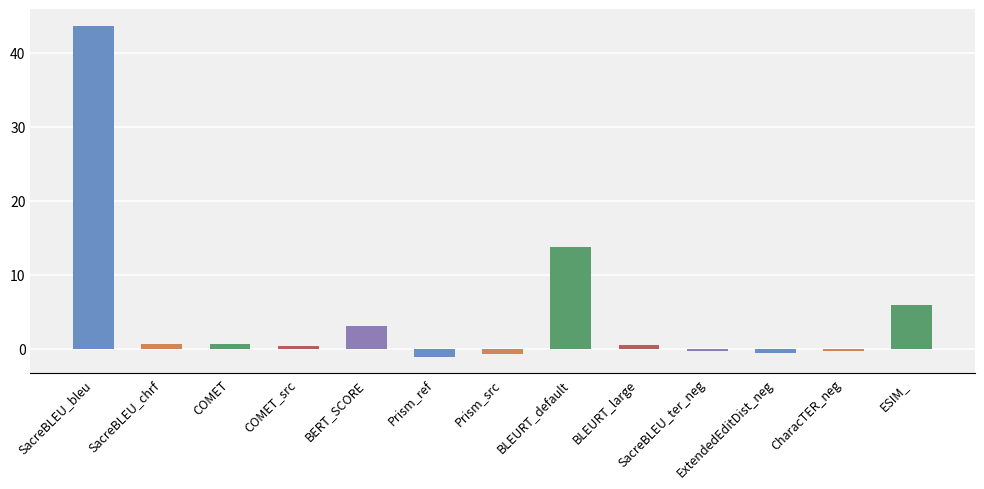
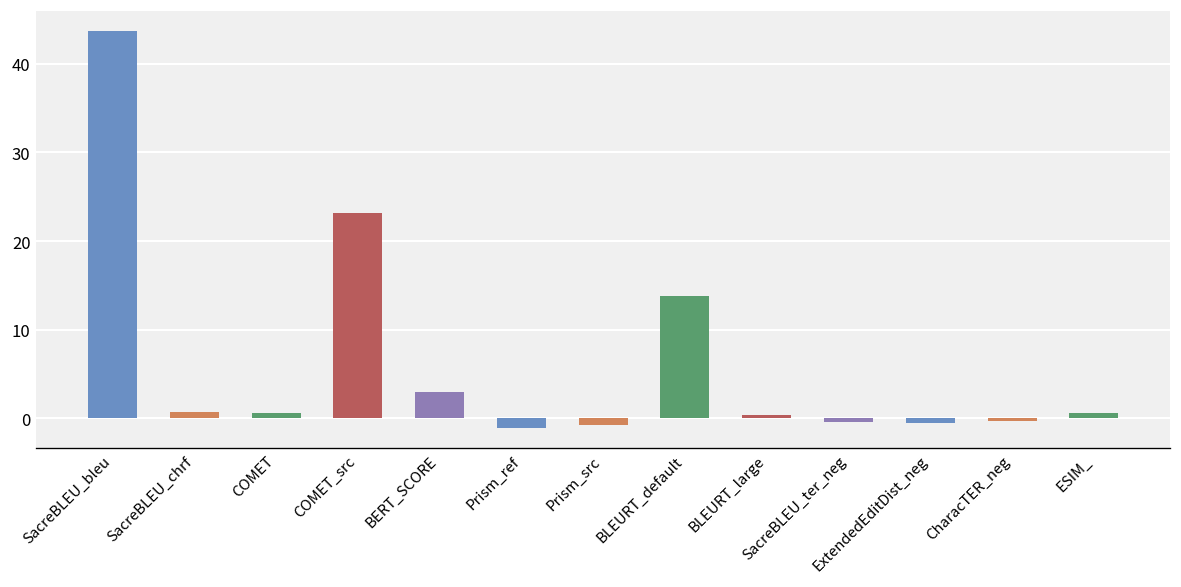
  {
    "SacreBLEU_bleu": 44,
    "SacreBLEU_chrf": 1,
    "COMET": 1,
-   "COMET_src": 0,
+   "COMET_src": 23,
    "BERT_SCORE": 3,
    "Prism_ref": -1,
    "Prism_src": -1,
    "BLEURT_default": 14,
    "BLEURT_large": 0,
    "SacreBLEU_ter_neg": 0,
    "ExtendedEditDist_neg": -1,
-   "ESIM_": 6
+   "ESIM_": 1
  }
